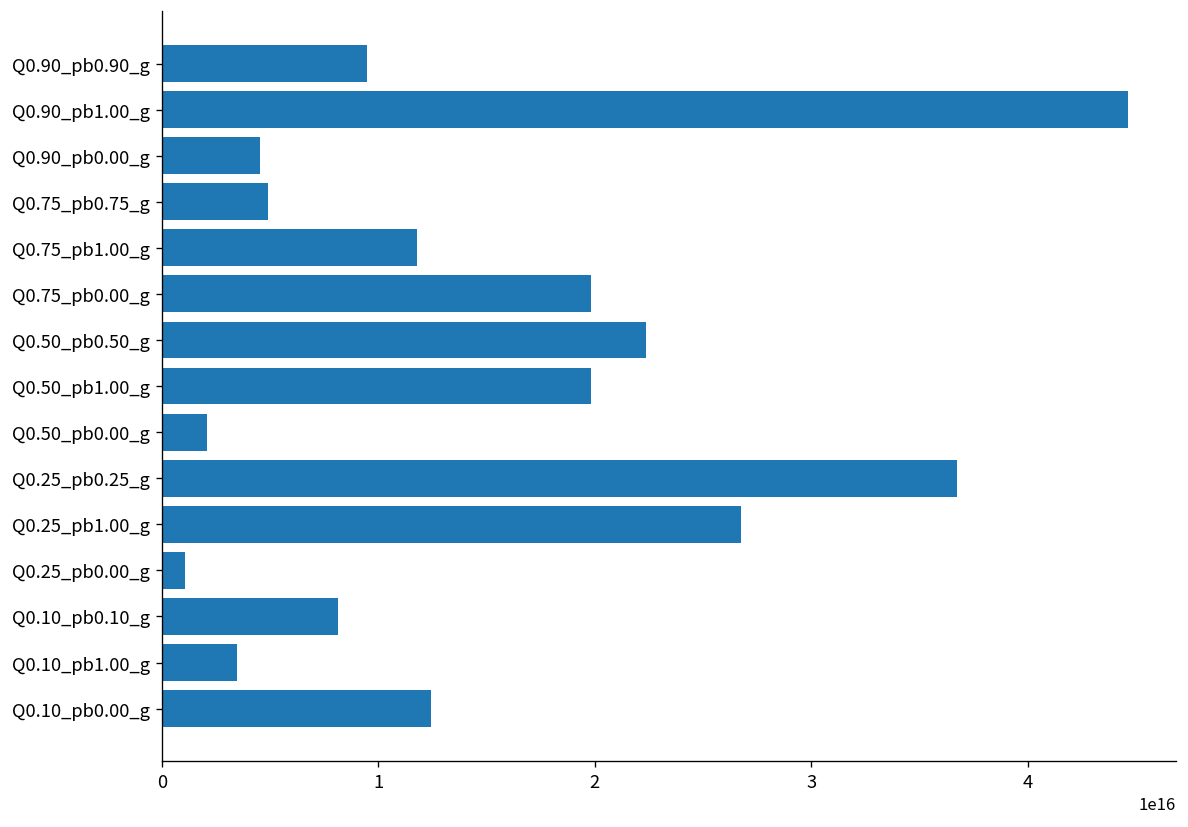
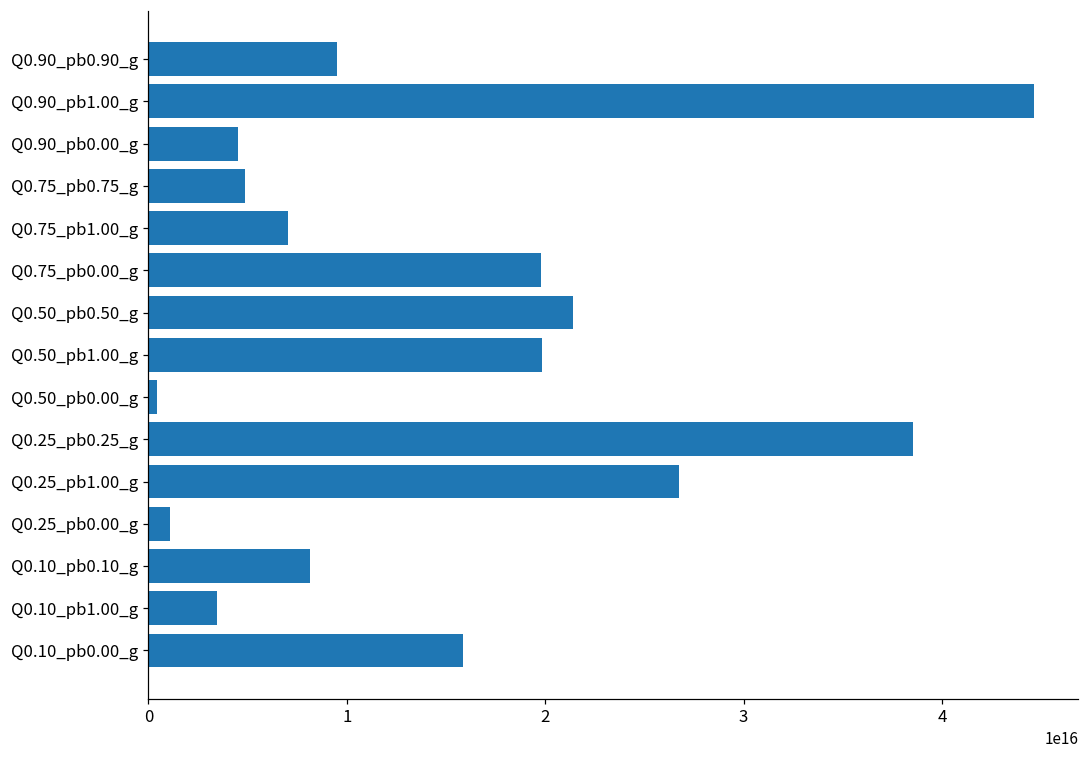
  {
    "Q0.90_pb0.90_g": 9500000000000000,
    "Q0.90_pb1.00_g": 44600000000000000,
    "Q0.90_pb0.00_g": 4500000000000000,
    "Q0.75_pb0.75_g": 4900000000000000,
-   "Q0.75_pb1.00_g": 11800000000000000,
+   "Q0.75_pb1.00_g": 7000000000000000,
    "Q0.75_pb0.00_g": 19800000000000000,
-   "Q0.50_pb0.50_g": 22400000000000000,
+   "Q0.50_pb0.50_g": 21400000000000000,
    "Q0.50_pb1.00_g": 19800000000000000,
-   "Q0.50_pb0.00_g": 2100000000000000,
-   "Q0.25_pb0.25_g": 36700000000000000,
+   "Q0.50_pb0.00_g": 400000000000000,
+   "Q0.25_pb0.25_g": 38500000000000000,
    "Q0.25_pb1.00_g": 26800000000000000,
    "Q0.25_pb0.00_g": 1100000000000000,
    "Q0.10_pb0.10_g": 8200000000000000,
    "Q0.10_pb1.00_g": 3500000000000000,
-   "Q0.10_pb0.00_g": 12400000000000000
+   "Q0.10_pb0.00_g": 15800000000000000
  }
